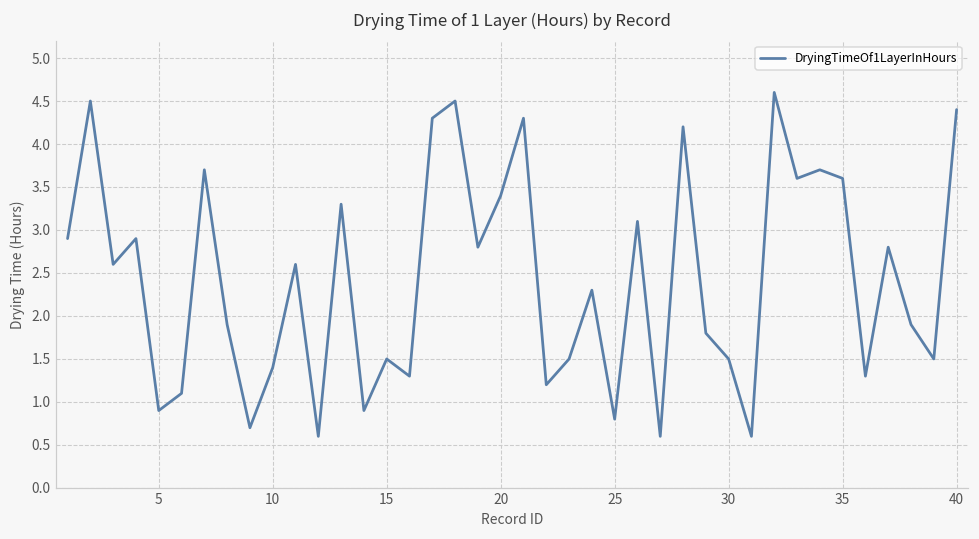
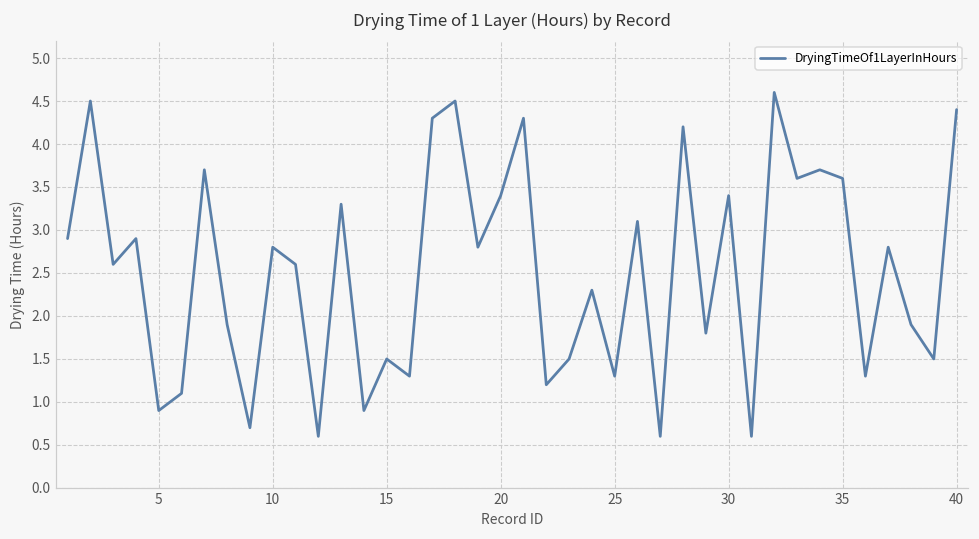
  {
    "5": 0.9,
-   "10": 1.4,
+   "10": 2.8,
    "15": 1.5,
    "20": 3.4,
-   "25": 0.8,
-   "30": 1.5,
+   "25": 1.3,
+   "30": 3.4,
    "35": 3.6,
    "40": 4.4
  }
